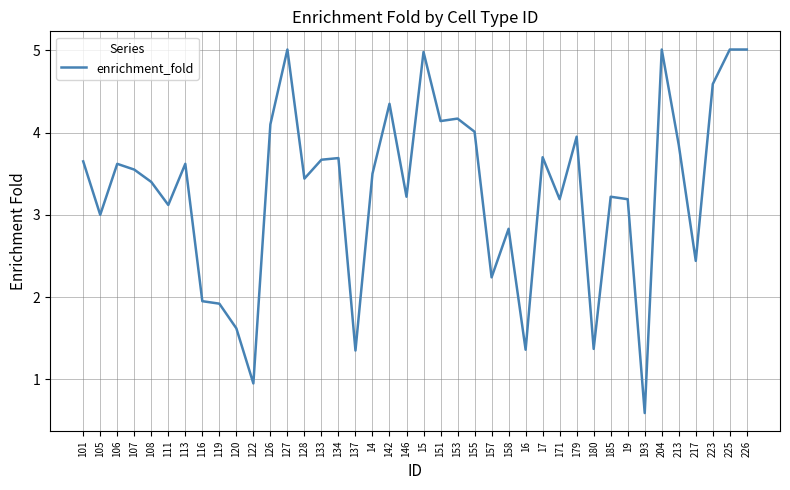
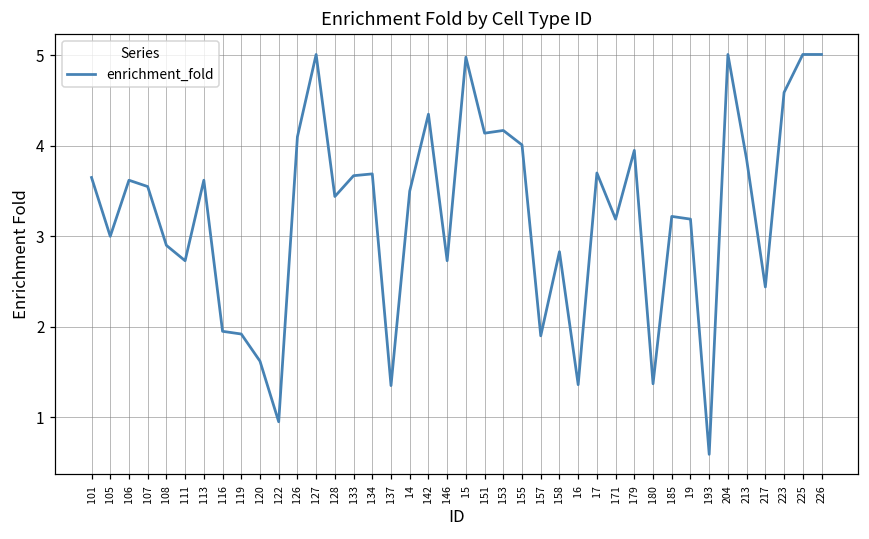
  {
    "101": 3.7,
    "105": 3.0,
    "106": 3.6,
    "107": 3.6,
-   "108": 3.4,
-   "111": 3.1,
+   "108": 2.9,
+   "111": 2.7,
    "113": 3.6,
    "116": 2.0,
    "119": 1.9,
    "120": 1.6,
    "122": 1.0,
    "126": 4.1,
    "127": 5.0,
    "128": 3.4,
    "133": 3.7,
    "134": 3.7,
    "137": 1.4,
    "14": 3.5,
    "142": 4.4,
-   "146": 3.2,
+   "146": 2.7,
    "15": 5.0,
    "151": 4.1,
    "153": 4.2,
    "155": 4.0,
-   "157": 2.2,
+   "157": 1.9,
    "158": 2.8,
    "16": 1.4,
    "17": 3.7,
    "171": 3.2,
    "179": 4.0,
    "180": 1.4,
    "185": 3.2,
    "19": 3.2,
    "193": 0.6,
    "204": 5.0,
    "213": 3.9,
    "217": 2.4,
    "223": 4.6,
    "225": 5.0,
    "226": 5.0
  }
